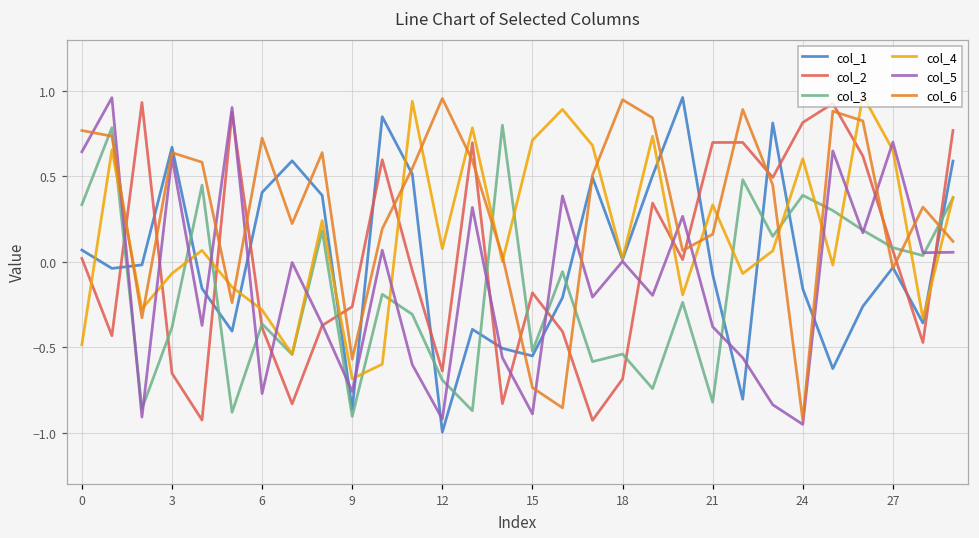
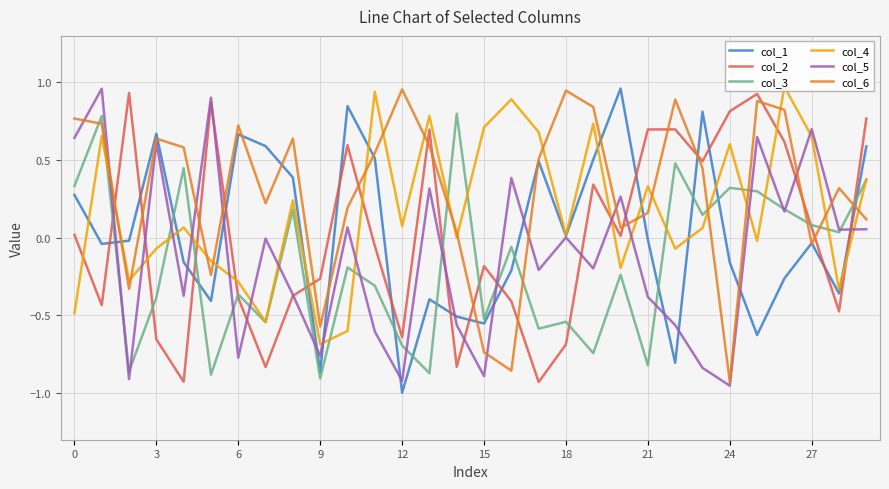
  {
    "col_1": {
-     "0": 0.07,
+     "0": 0.28,
      "3": 0.67,
-     "6": 0.41,
+     "6": 0.67,
      "9": -0.86,
      "12": -1.00,
      "15": -0.55,
-     "21": -0.07,
+     "21": -0.01,
      "24": -0.16
    },
    "col_3": {
      "0": 0.33,
      "3": -0.38,
      "6": -0.36,
      "9": -0.91,
      "12": -0.69,
      "15": -0.52,
      "18": -0.54,
      "21": -0.82,
-     "24": 0.39,
+     "24": 0.32,
      "27": 0.08
    },
    "col_5": {
      "0": 0.64,
      "3": 0.61,
      "6": -0.77,
      "9": -0.76,
      "12": -0.92,
      "15": -0.89,
      "21": -0.38,
      "24": -0.95,
      "27": 0.70
    }
  }
